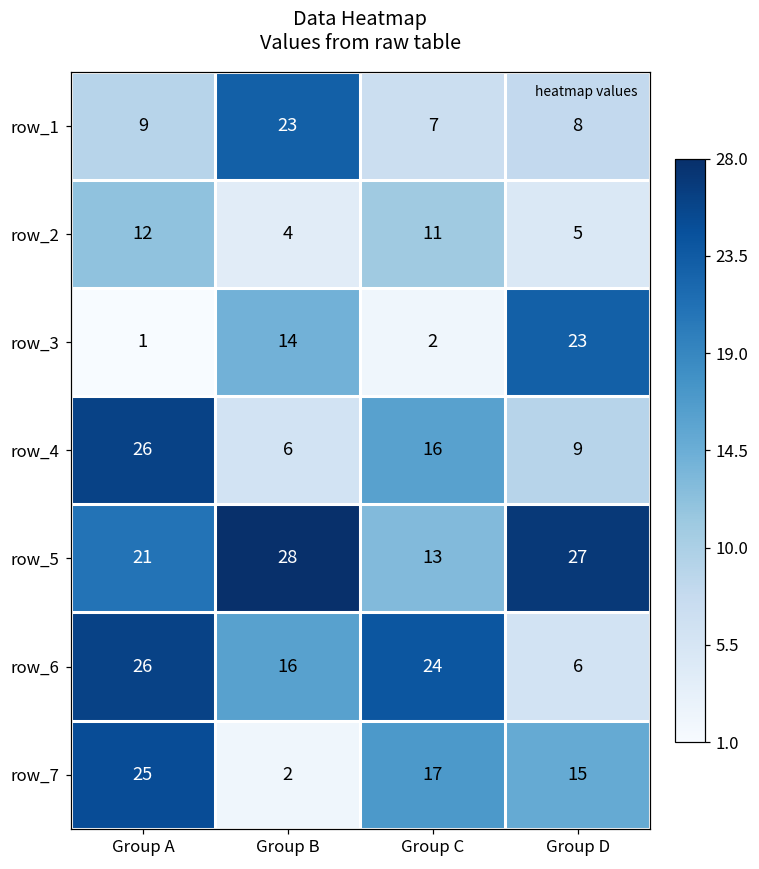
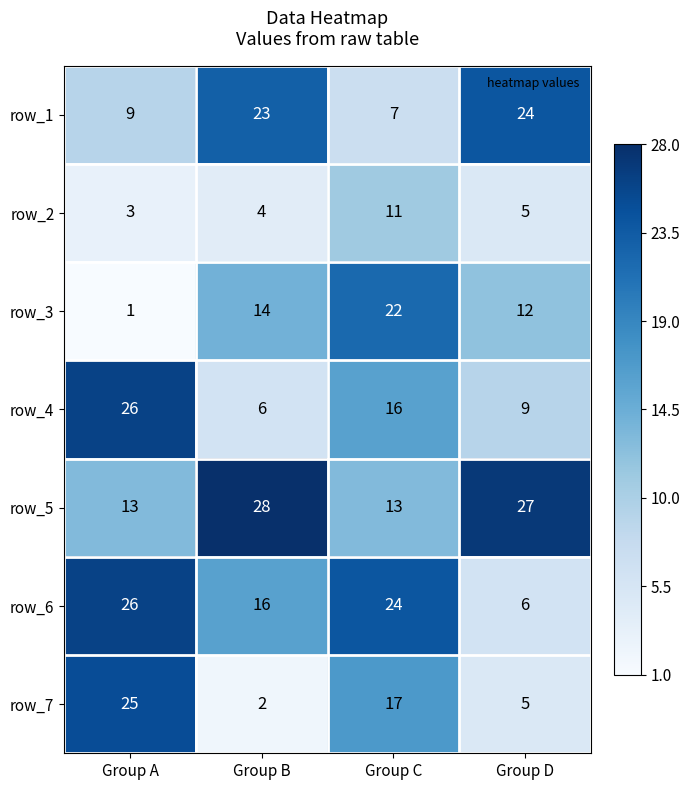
  {
    "row_1": {
      "Group A": 9,
      "Group B": 23,
      "Group C": 7,
-     "Group D": 8
+     "Group D": 24
    },
    "row_2": {
-     "Group A": 12,
+     "Group A": 3,
      "Group B": 4,
      "Group C": 11,
      "Group D": 5
    },
    "row_3": {
      "Group A": 1,
      "Group B": 14,
-     "Group C": 2,
-     "Group D": 23
+     "Group C": 22,
+     "Group D": 12
    },
    "row_4": {
      "Group A": 26,
      "Group B": 6,
      "Group C": 16,
      "Group D": 9
    },
    "row_5": {
-     "Group A": 21,
+     "Group A": 13,
      "Group B": 28,
      "Group C": 13,
      "Group D": 27
    },
    "row_6": {
      "Group A": 26,
      "Group B": 16,
      "Group C": 24,
      "Group D": 6
    },
    "row_7": {
      "Group A": 25,
      "Group B": 2,
      "Group C": 17,
-     "Group D": 15
+     "Group D": 5
    }
  }
